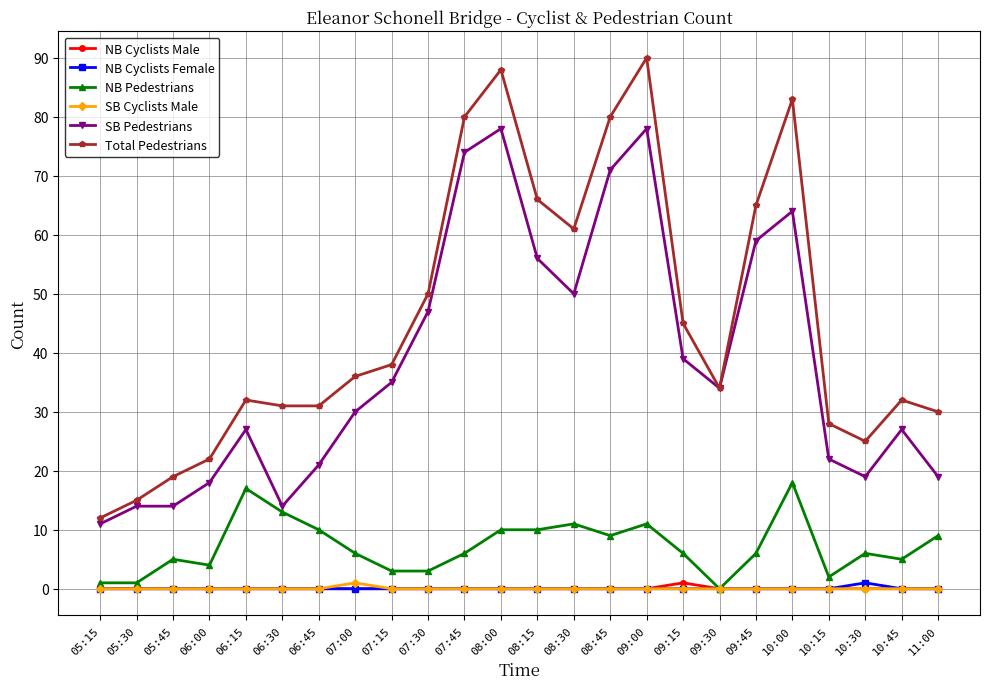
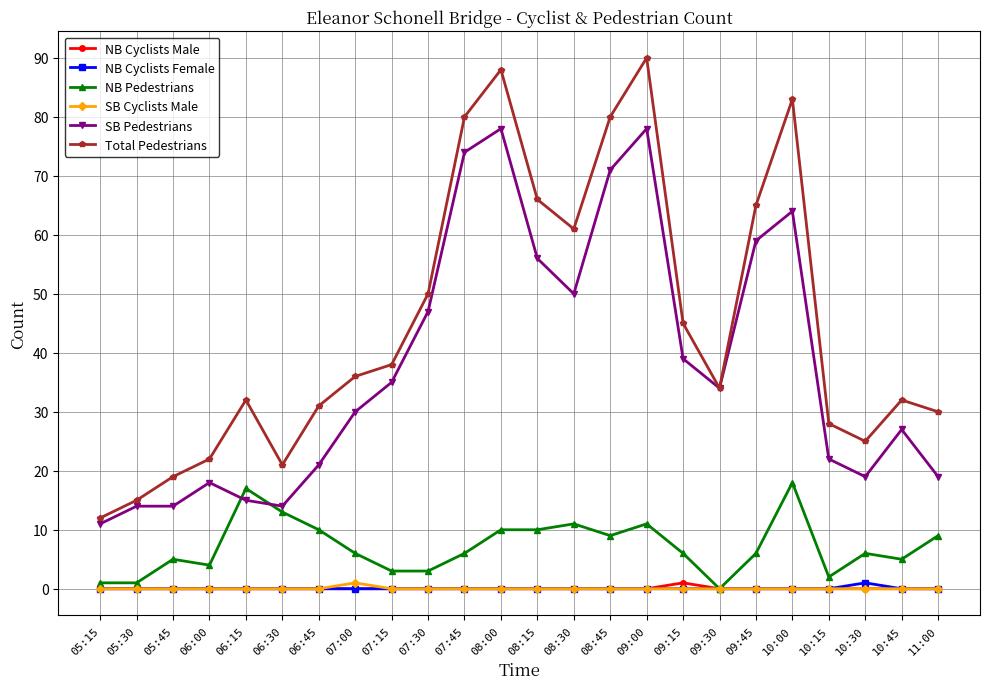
  {
    "NB Cyclists Male": {
      "09:15": 1
    },
    "NB Cyclists Female": {
      "10:30": 1
    },
    "NB Pedestrians": {
      "05:15": 1,
      "05:30": 1,
      "05:45": 5,
      "06:00": 4,
      "06:15": 17,
      "06:30": 13,
      "06:45": 10,
      "07:00": 6,
      "07:15": 3,
      "07:30": 3,
      "07:45": 6,
      "08:00": 10,
      "08:15": 10,
      "08:30": 11,
      "08:45": 9,
      "09:00": 11,
      "09:15": 6,
      "09:45": 6,
      "10:00": 18,
      "10:15": 2,
      "10:30": 6,
      "10:45": 5,
      "11:00": 9
    },
    "SB Cyclists Male": {
      "07:00": 1
    },
    "SB Pedestrians": {
      "05:15": 11,
      "05:30": 14,
      "05:45": 14,
      "06:00": 18,
-     "06:15": 27,
+     "06:15": 15,
      "06:30": 14,
      "06:45": 21,
      "07:00": 30,
      "07:15": 35,
      "07:30": 47,
      "07:45": 74,
      "08:00": 78,
      "08:15": 56,
      "08:30": 50,
      "08:45": 71,
      "09:00": 78,
      "09:15": 39,
      "09:45": 59,
      "10:00": 64,
      "10:15": 22,
      "10:30": 19,
      "10:45": 27,
      "11:00": 19
    },
    "Total Pedestrians": {
      "05:15": 12,
      "05:30": 15,
      "05:45": 19,
      "06:00": 22,
      "06:15": 32,
-     "06:30": 31,
+     "06:30": 21,
      "06:45": 31,
      "07:00": 36,
      "07:15": 38,
      "07:30": 50,
      "07:45": 80,
      "08:00": 88,
      "08:15": 66,
      "08:30": 61,
      "08:45": 80,
      "09:00": 90,
      "09:15": 45,
      "09:45": 65,
      "10:00": 83,
      "10:15": 28,
      "10:30": 25,
      "10:45": 32,
      "11:00": 30
    }
  }
